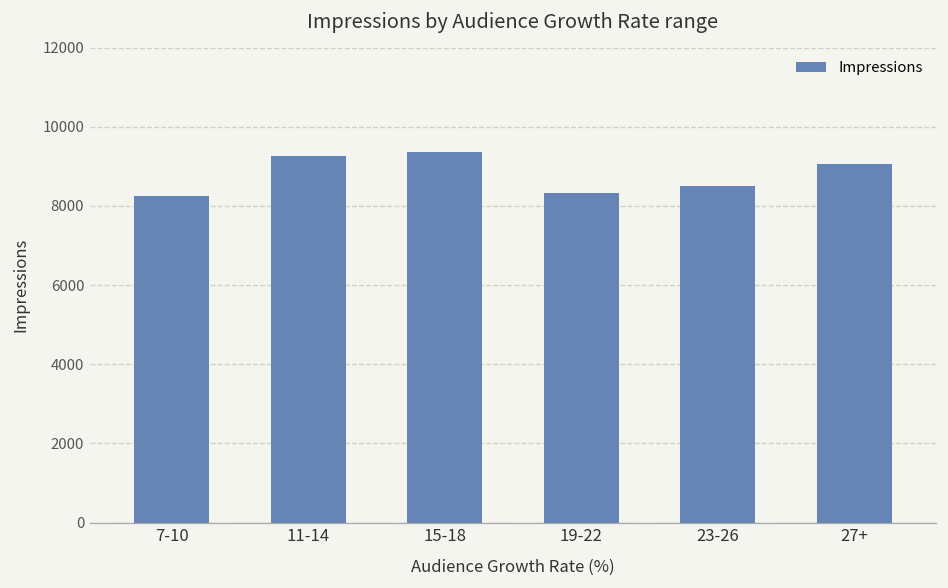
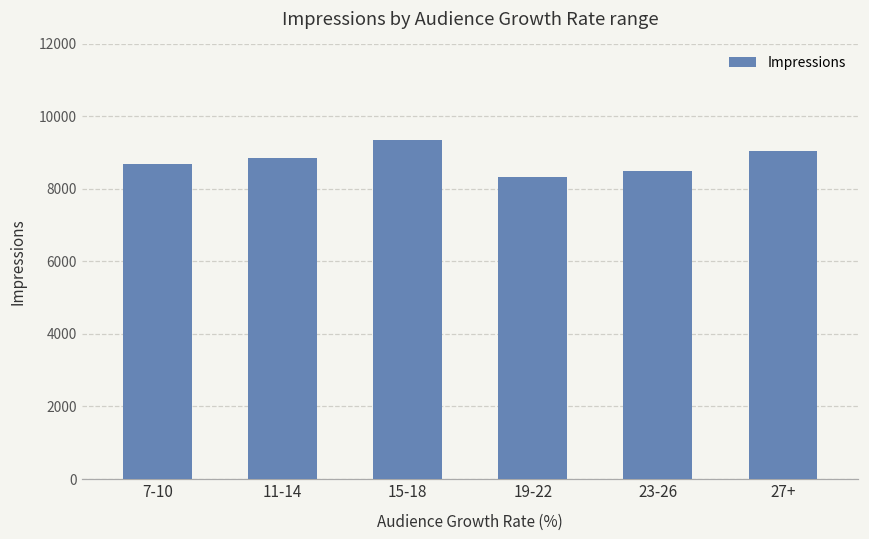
  {
-   "7-10": 8300,
-   "11-14": 9300,
+   "7-10": 8700,
+   "11-14": 8800,
    "15-18": 9400,
    "19-22": 8300,
    "23-26": 8500,
    "27+": 9100
  }
